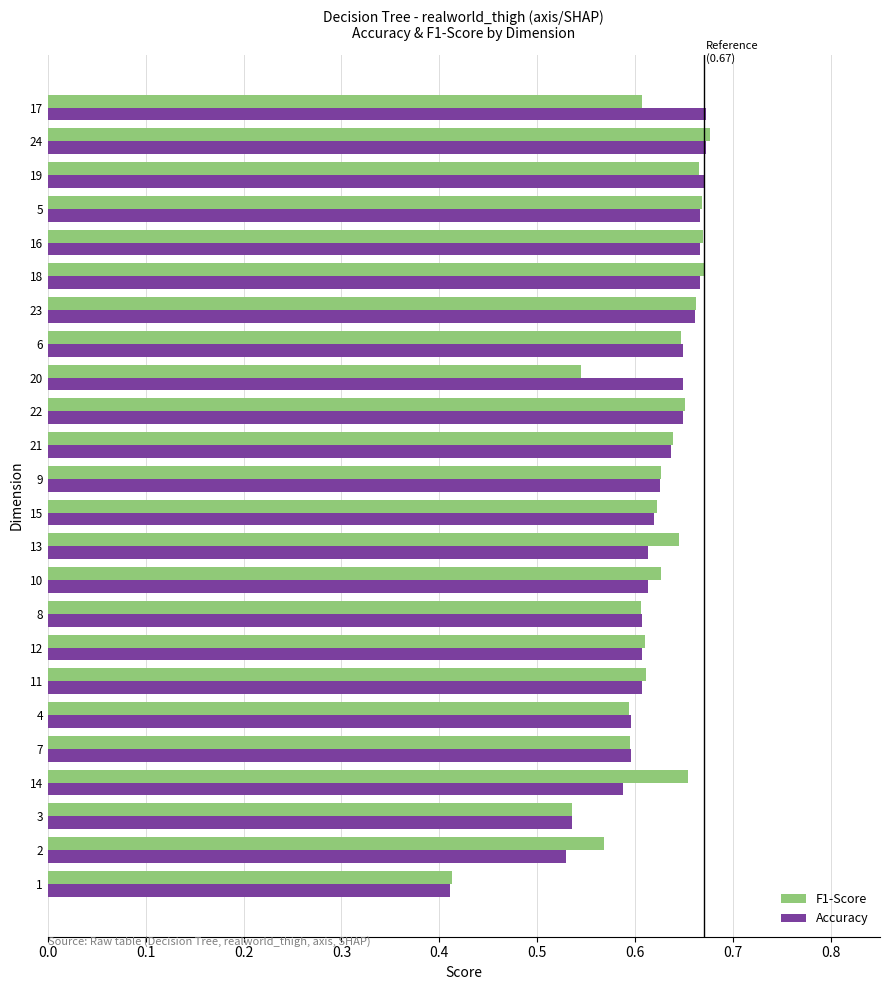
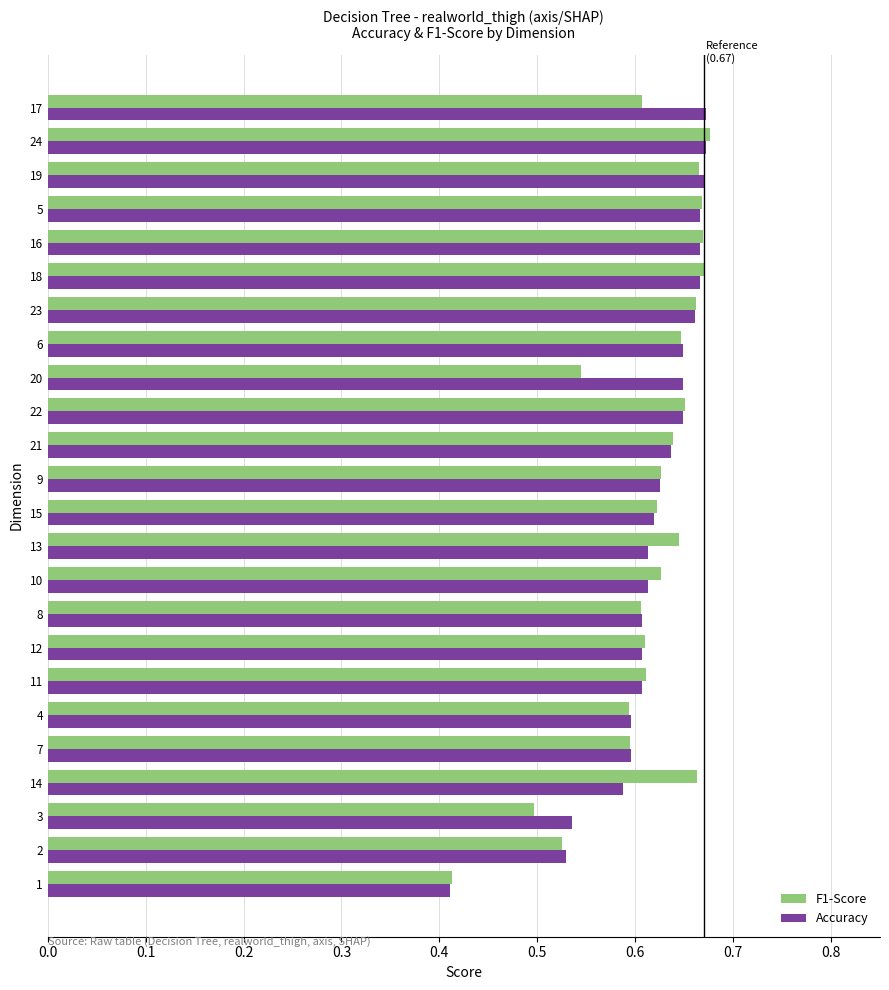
  {
    "F1-Score": {
      "17": 0.61,
      "24": 0.68,
      "19": 0.67,
      "5": 0.67,
      "16": 0.67,
      "18": 0.67,
      "23": 0.66,
      "6": 0.65,
      "20": 0.54,
      "22": 0.65,
      "21": 0.64,
      "9": 0.63,
      "15": 0.62,
      "13": 0.64,
      "10": 0.63,
      "8": 0.61,
      "12": 0.61,
      "11": 0.61,
      "4": 0.59,
      "7": 0.60,
-     "14": 0.65,
-     "3": 0.54,
-     "2": 0.57,
+     "14": 0.66,
+     "3": 0.50,
+     "2": 0.53,
      "1": 0.41
    },
    "Accuracy": {
      "17": 0.67,
      "24": 0.67,
      "19": 0.67,
      "5": 0.67,
      "16": 0.67,
      "18": 0.67,
      "23": 0.66,
      "6": 0.65,
      "20": 0.65,
      "22": 0.65,
      "21": 0.64,
      "9": 0.63,
      "15": 0.62,
      "13": 0.61,
      "10": 0.61,
      "8": 0.61,
      "12": 0.61,
      "11": 0.61,
      "4": 0.60,
      "7": 0.60,
      "14": 0.59,
      "3": 0.54,
      "2": 0.53,
      "1": 0.41
    }
  }
